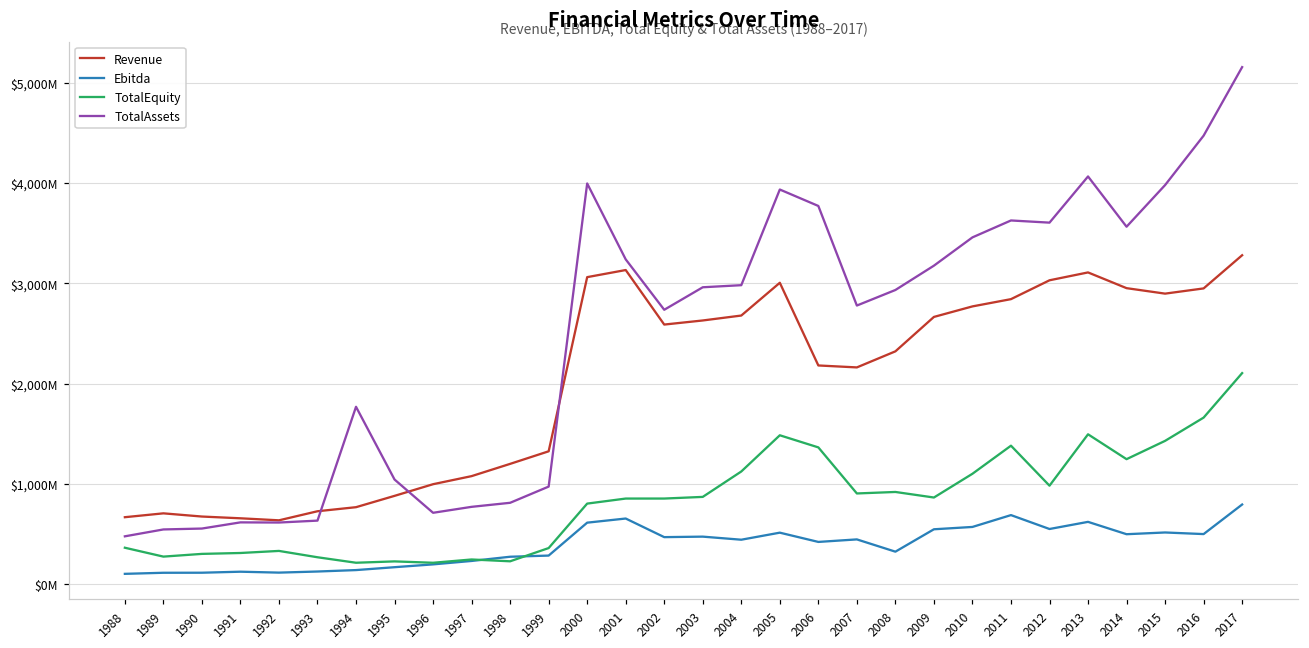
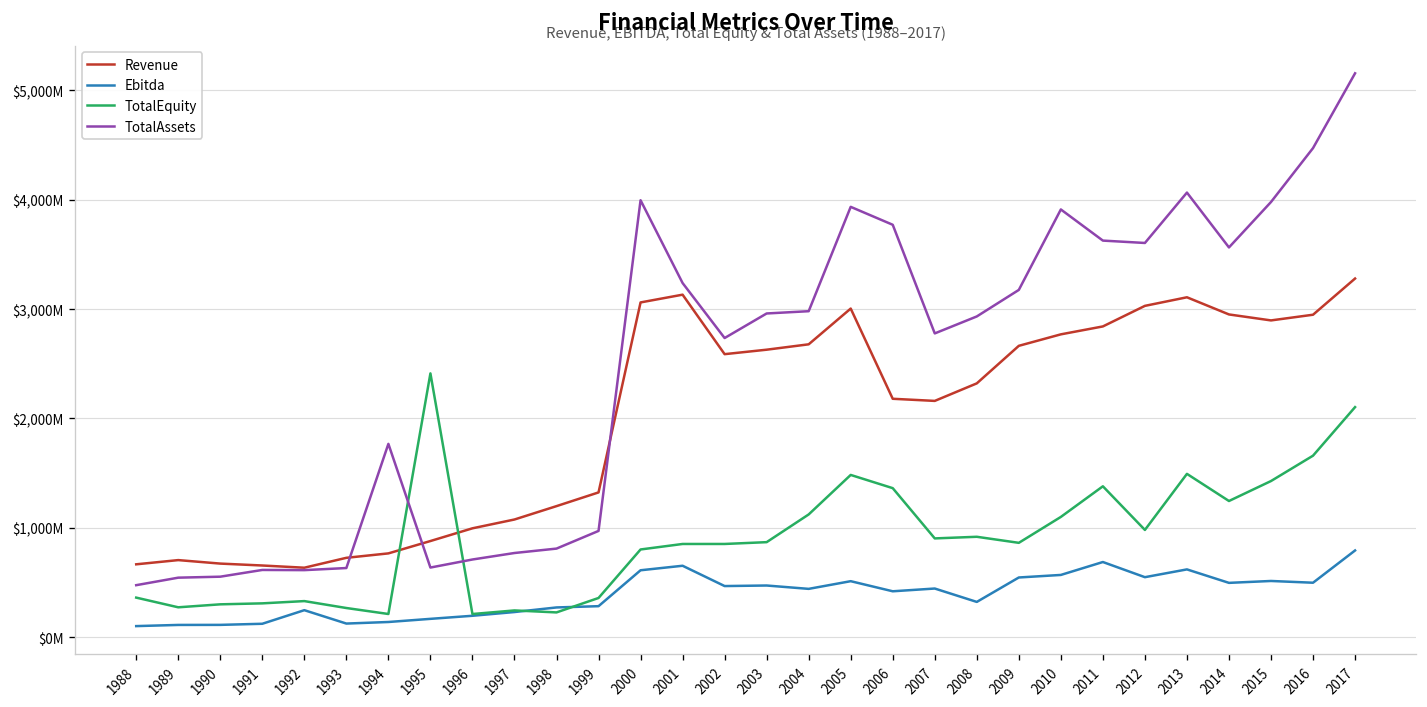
  {
    "Revenue": {
      "1988": "$700,000,000",
      "1989": "$700,000,000",
      "1990": "$700,000,000",
      "1991": "$700,000,000",
      "1993": "$700,000,000",
      "1994": "$800,000,000",
      "1995": "$900,000,000",
      "1996": "$1,000,000,000",
      "1997": "$1,100,000,000",
      "1998": "$1,200,000,000",
      "1999": "$1,300,000,000",
      "2000": "$3,100,000,000",
      "2001": "$3,100,000,000",
      "2002": "$2,600,000,000",
      "2003": "$2,600,000,000",
      "2004": "$2,700,000,000",
      "2005": "$3,000,000,000",
      "2006": "$2,200,000,000",
      "2007": "$2,200,000,000",
      "2008": "$2,300,000,000",
      "2009": "$2,700,000,000",
      "2010": "$2,800,000,000",
      "2011": "$2,800,000,000",
      "2012": "$3,000,000,000",
      "2013": "$3,100,000,000",
      "2014": "$3,000,000,000",
      "2015": "$2,900,000,000",
      "2016": "$2,900,000,000",
      "2017": "$3,300,000,000"
    },
    "Ebitda": {
      "1988": "$100,000,000",
      "1989": "$100,000,000",
      "1990": "$100,000,000",
      "1991": "$100,000,000",
-     "1992": "$100,000,000",
+     "1992": "$200,000,000",
      "1993": "$100,000,000",
      "1994": "$100,000,000",
      "1995": "$200,000,000",
      "1998": "$300,000,000",
      "1999": "$300,000,000",
      "2000": "$600,000,000",
      "2001": "$700,000,000",
      "2002": "$500,000,000",
      "2003": "$500,000,000",
      "2004": "$400,000,000",
      "2005": "$500,000,000",
      "2006": "$400,000,000",
      "2007": "$400,000,000",
      "2008": "$300,000,000",
      "2009": "$500,000,000",
      "2010": "$600,000,000",
      "2011": "$700,000,000",
      "2012": "$500,000,000",
      "2013": "$600,000,000",
      "2014": "$500,000,000",
      "2015": "$500,000,000",
      "2016": "$500,000,000",
      "2017": "$800,000,000"
    },
    "TotalEquity": {
      "1988": "$400,000,000",
      "1989": "$300,000,000",
      "1990": "$300,000,000",
      "1991": "$300,000,000",
      "1992": "$300,000,000",
      "1993": "$300,000,000",
      "1994": "$200,000,000",
-     "1995": "$200,000,000",
+     "1995": "$2,400,000,000",
      "1998": "$200,000,000",
      "1999": "$400,000,000",
      "2000": "$800,000,000",
      "2001": "$900,000,000",
      "2002": "$900,000,000",
      "2003": "$900,000,000",
      "2004": "$1,100,000,000",
      "2005": "$1,500,000,000",
      "2006": "$1,400,000,000",
      "2007": "$900,000,000",
      "2008": "$900,000,000",
      "2009": "$900,000,000",
      "2010": "$1,100,000,000",
      "2011": "$1,400,000,000",
      "2012": "$1,000,000,000",
      "2013": "$1,500,000,000",
      "2014": "$1,200,000,000",
      "2015": "$1,400,000,000",
      "2016": "$1,700,000,000",
      "2017": "$2,100,000,000"
    },
    "TotalAssets": {
      "1988": "$500,000,000",
      "1989": "$500,000,000",
      "1990": "$600,000,000",
      "1991": "$600,000,000",
      "1993": "$600,000,000",
      "1994": "$1,800,000,000",
-     "1995": "$1,000,000,000",
+     "1995": "$600,000,000",
      "1996": "$700,000,000",
      "1997": "$800,000,000",
      "1998": "$800,000,000",
      "1999": "$1,000,000,000",
      "2000": "$4,000,000,000",
      "2001": "$3,200,000,000",
      "2002": "$2,700,000,000",
      "2003": "$3,000,000,000",
      "2004": "$3,000,000,000",
      "2005": "$3,900,000,000",
      "2006": "$3,800,000,000",
      "2007": "$2,800,000,000",
      "2008": "$2,900,000,000",
      "2009": "$3,200,000,000",
-     "2010": "$3,500,000,000",
+     "2010": "$3,900,000,000",
      "2011": "$3,600,000,000",
      "2012": "$3,600,000,000",
      "2013": "$4,100,000,000",
      "2014": "$3,600,000,000",
      "2015": "$4,000,000,000",
      "2016": "$4,500,000,000",
      "2017": "$5,200,000,000"
    }
  }
